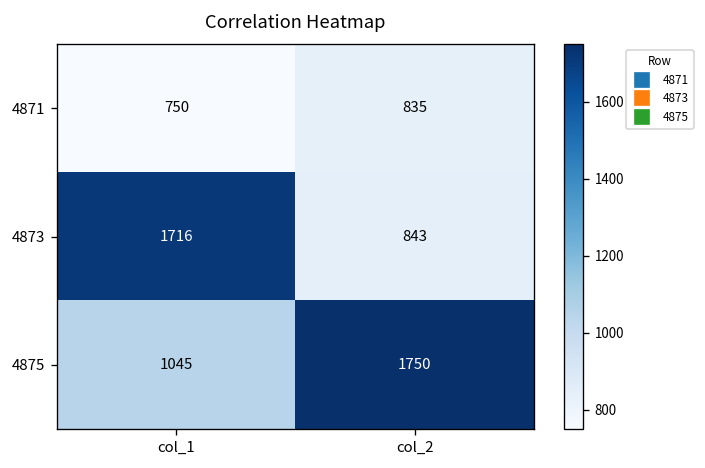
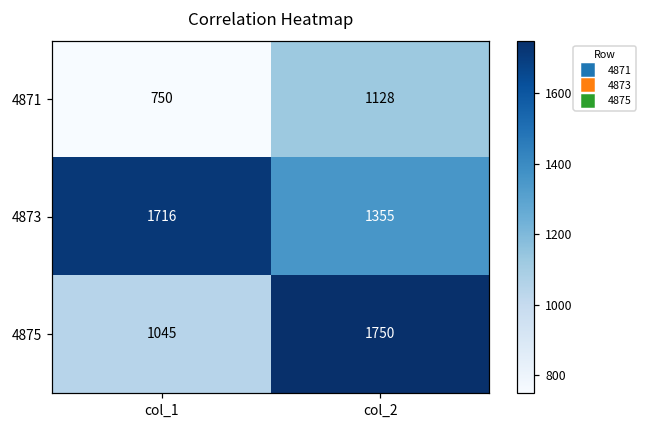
  {
    "4871": {
      "col_1": 750,
-     "col_2": 835
+     "col_2": 1128
    },
    "4873": {
      "col_1": 1716,
-     "col_2": 843
+     "col_2": 1355
    },
    "4875": {
      "col_1": 1045,
      "col_2": 1750
    }
  }
